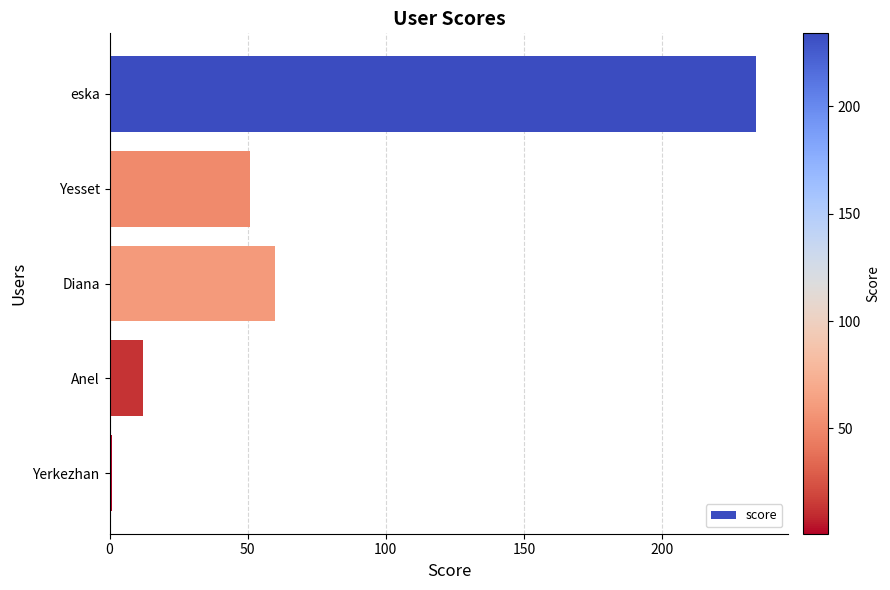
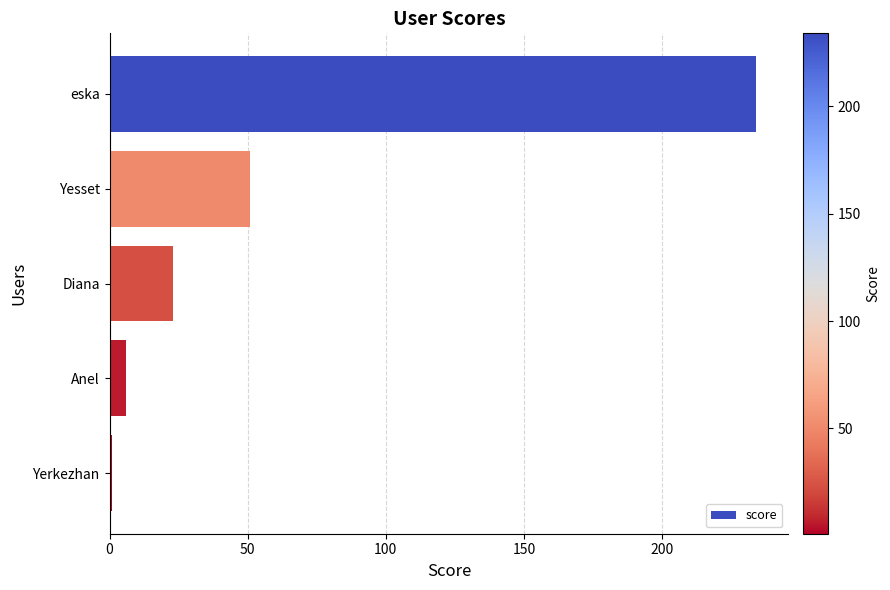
  {
    "eska": 234,
    "Yesset": 51,
-   "Diana": 60,
-   "Anel": 12,
+   "Diana": 23,
+   "Anel": 6,
    "Yerkezhan": 1
  }
